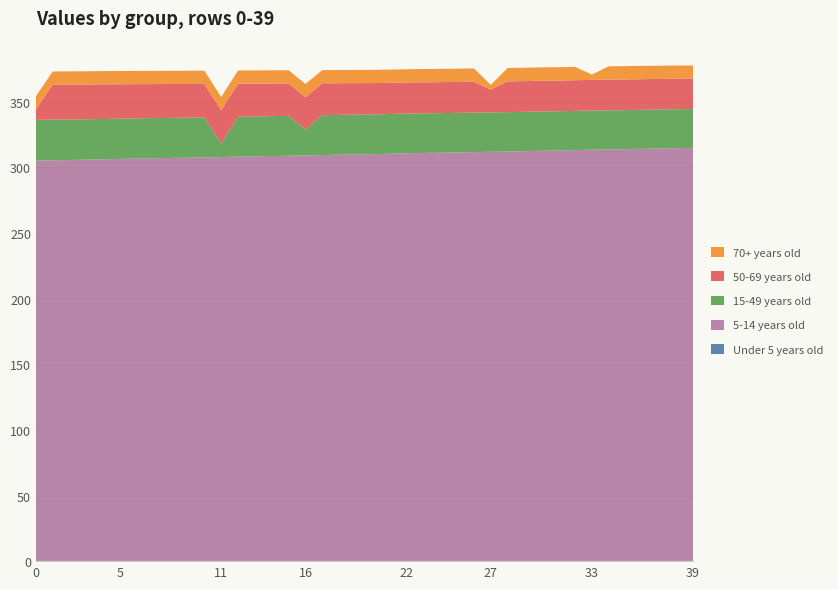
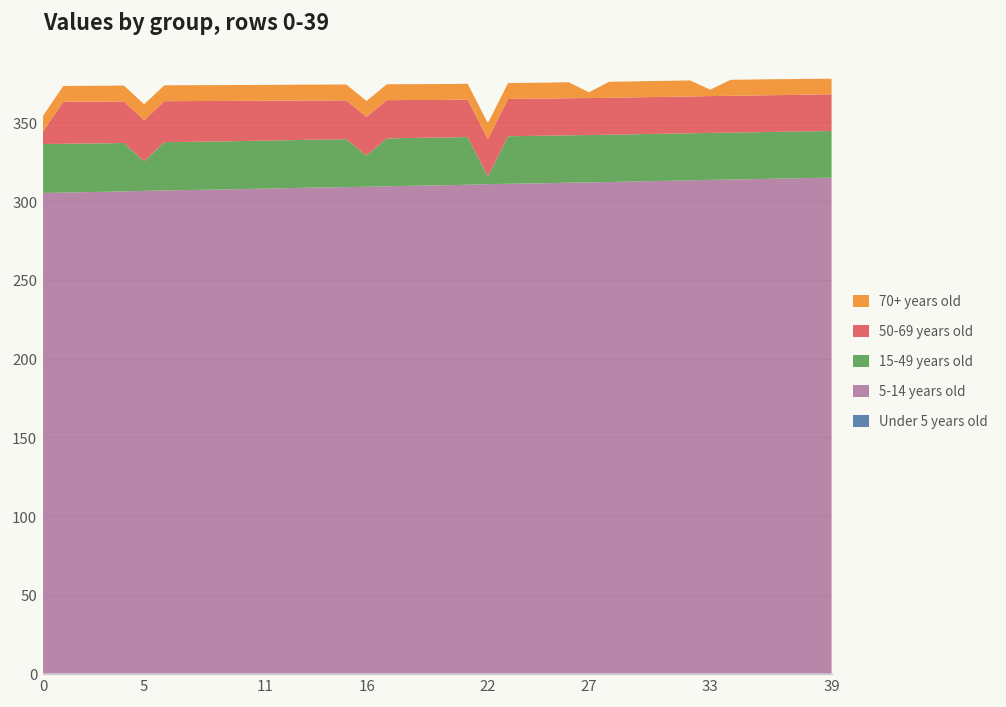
  {
    "5-14 years old": {
      "0": 305,
      "5": 306,
      "11": 308,
      "16": 309,
      "22": 311,
      "27": 312,
      "33": 313,
      "39": 315
    },
    "15-49 years old": {
      "0": 31,
-     "5": 31,
-     "11": 10,
+     "5": 19,
+     "11": 30,
      "16": 20,
-     "22": 30,
+     "22": 5,
      "27": 30,
      "33": 30,
      "39": 30
    },
    "50-69 years old": {
      "0": 8,
      "5": 26,
      "11": 25,
      "16": 25,
      "22": 24,
-     "27": 17,
+     "27": 23,
      "33": 23,
      "39": 23
    },
    "70+ years old": {
      "0": 10,
      "5": 10,
      "11": 10,
      "16": 10,
      "22": 10,
      "27": 4,
      "33": 4,
      "39": 10
    }
  }
